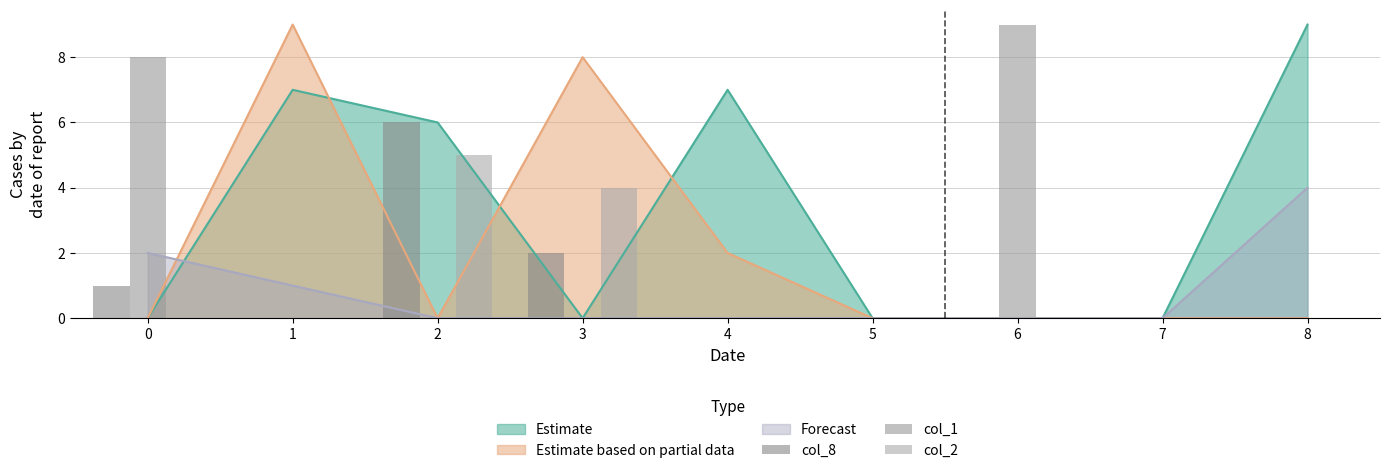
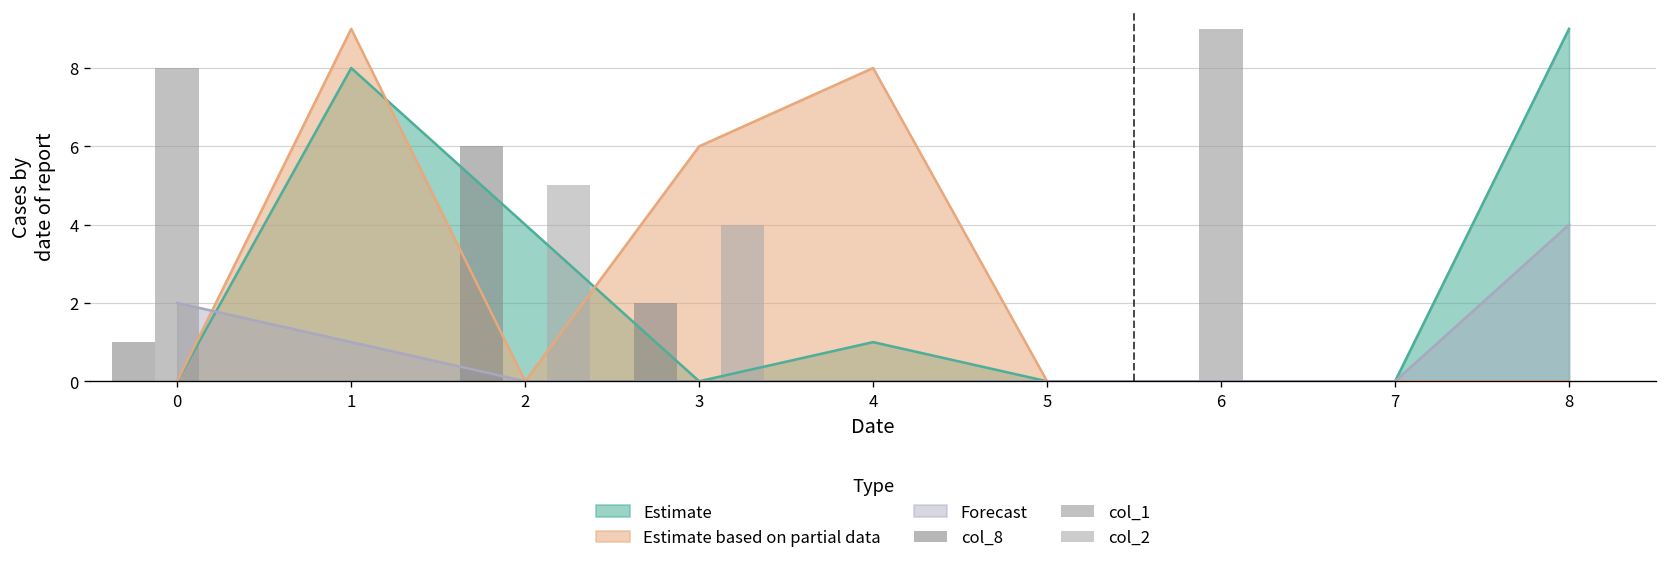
  {
    "Estimate": {
-     "1": 7,
-     "2": 6,
-     "4": 7,
+     "1": 8,
+     "2": 4,
+     "4": 1,
      "8": 9
    },
    "Estimate based on partial data": {
      "1": 9,
-     "3": 8,
-     "4": 2,
+     "3": 6,
+     "4": 8,
      "8": 0
    }
  }
